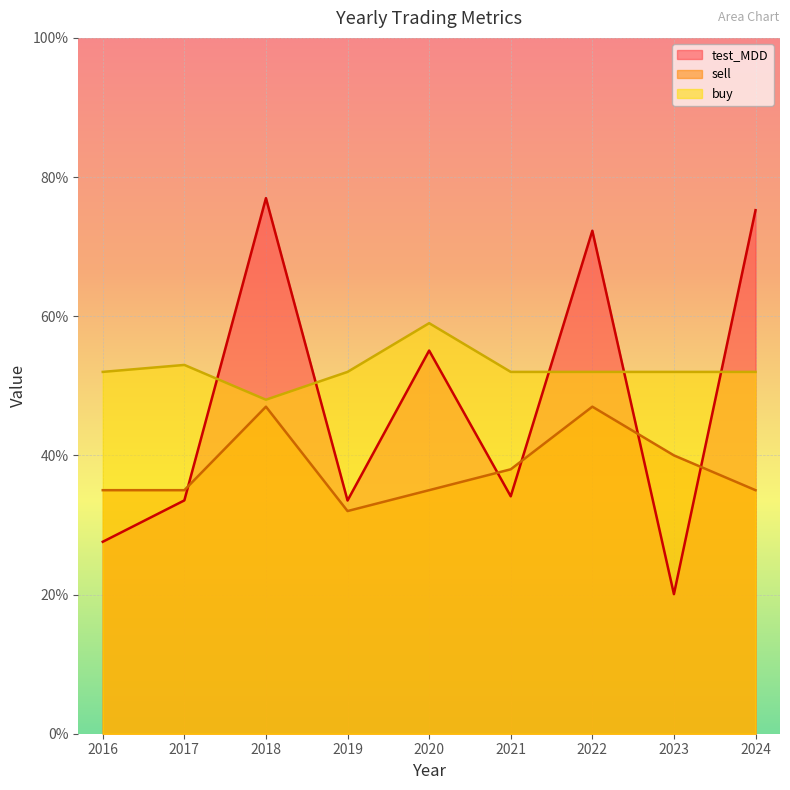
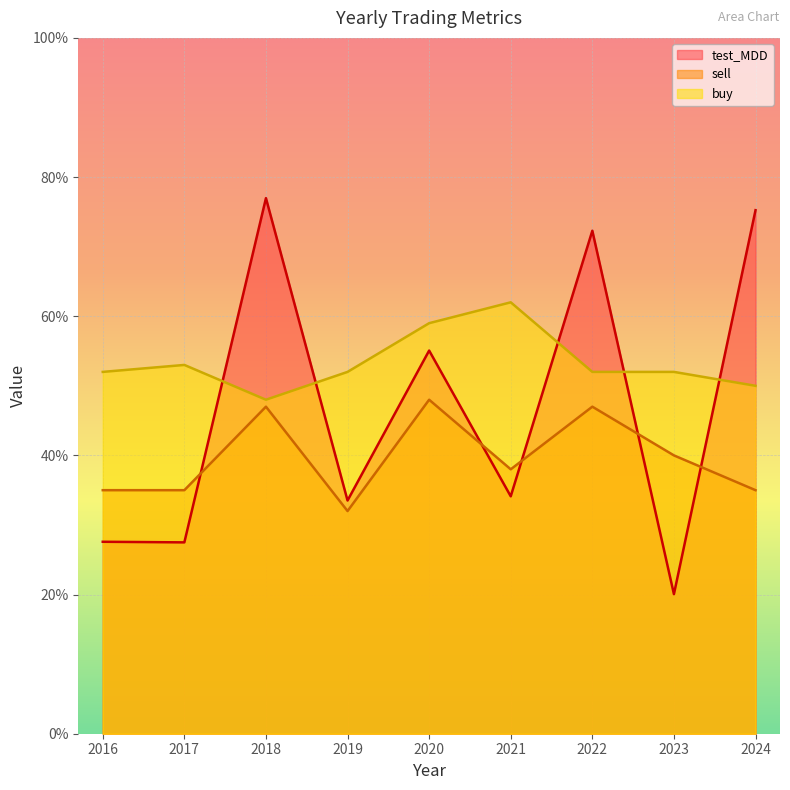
  {
    "test_MDD": {
      "2016": "28%",
-     "2017": "34%",
+     "2017": "27%",
      "2018": "77%",
      "2019": "34%",
      "2020": "55%",
      "2021": "34%",
      "2022": "72%",
      "2023": "20%",
      "2024": "75%"
    },
    "sell": {
      "2016": "35%",
      "2017": "35%",
      "2018": "47%",
      "2019": "32%",
-     "2020": "35%",
+     "2020": "48%",
      "2021": "38%",
      "2022": "47%",
      "2023": "40%",
      "2024": "35%"
    },
    "buy": {
      "2016": "52%",
      "2017": "53%",
      "2018": "48%",
      "2019": "52%",
      "2020": "59%",
-     "2021": "52%",
+     "2021": "62%",
      "2022": "52%",
      "2023": "52%",
-     "2024": "52%"
+     "2024": "50%"
    }
  }
